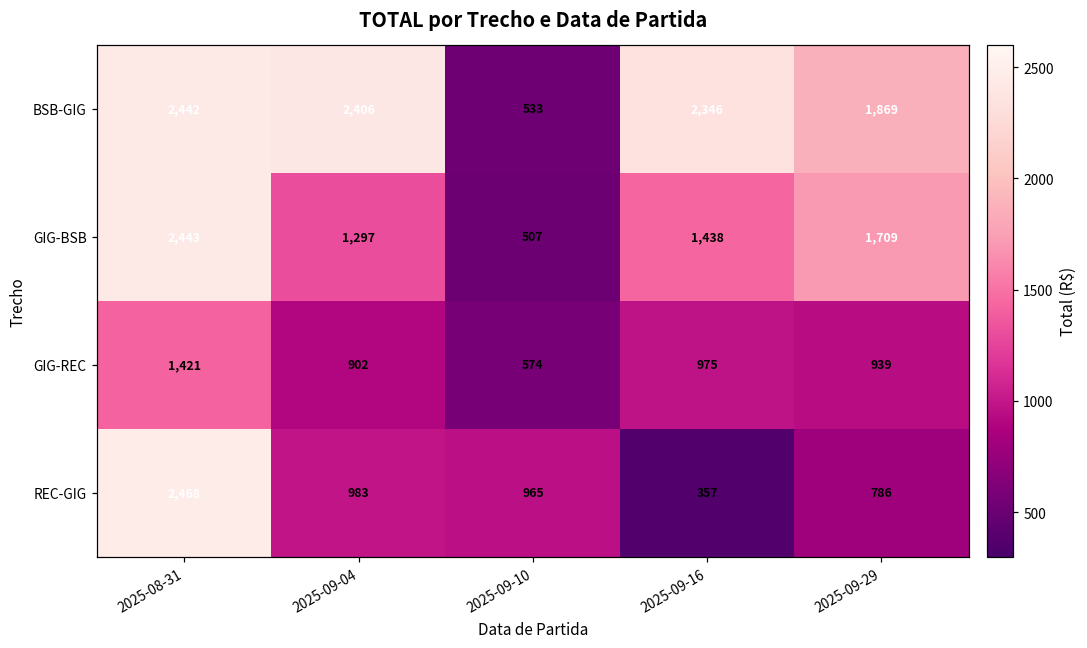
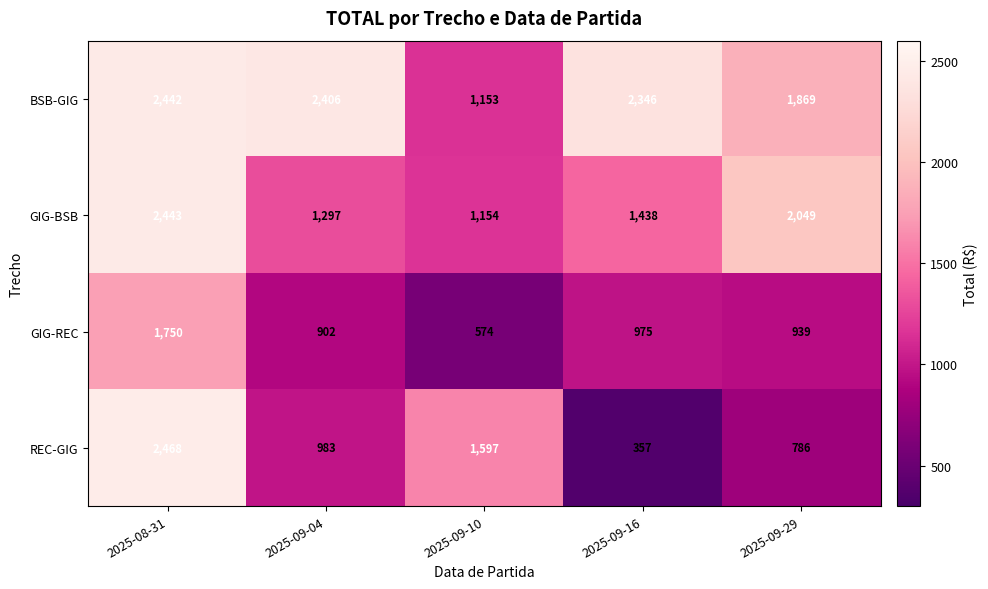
  {
    "BSB-GIG": {
-     "2025-09-10": "533",
+     "2025-09-10": "1,153",
      "2025-09-29": "1,869"
    },
    "GIG-BSB": {
      "2025-09-04": "1,297",
-     "2025-09-10": "507",
+     "2025-09-10": "1,154",
      "2025-09-16": "1,438",
-     "2025-09-29": "1,709"
+     "2025-09-29": "2,049"
    },
    "GIG-REC": {
-     "2025-08-31": "1,421",
+     "2025-08-31": "1,750",
      "2025-09-04": "902",
      "2025-09-10": "574",
      "2025-09-16": "975",
      "2025-09-29": "939"
    },
    "REC-GIG": {
      "2025-09-04": "983",
-     "2025-09-10": "965",
+     "2025-09-10": "1,597",
      "2025-09-16": "357",
      "2025-09-29": "786"
    }
  }
